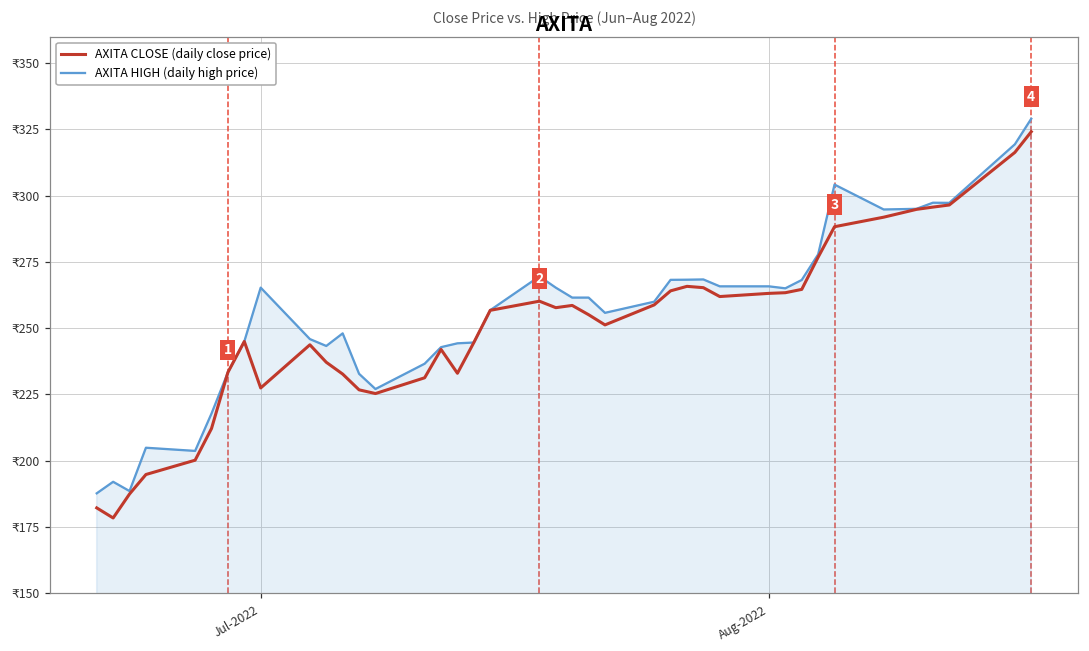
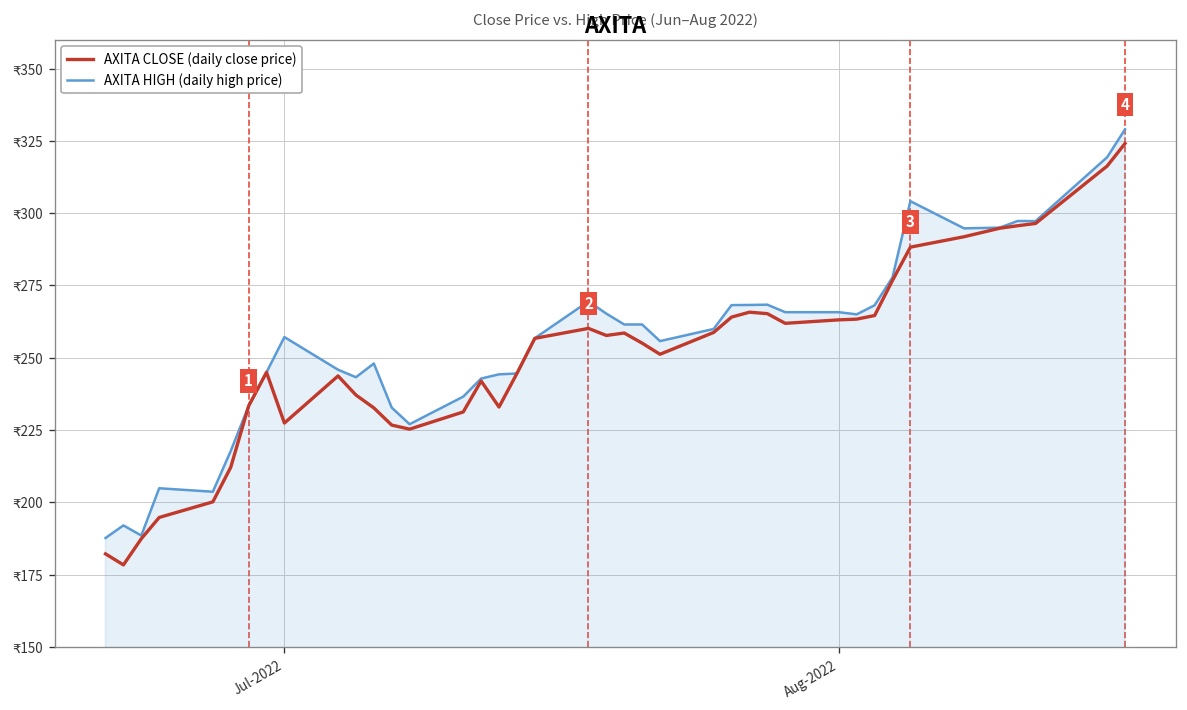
  {
    "AXITA CLOSE (daily close price)": {
      "Jul-2022": "₹227",
      "Aug-2022": "₹263"
    },
    "AXITA HIGH (daily high price)": {
-     "Jul-2022": "₹265",
+     "Jul-2022": "₹257",
      "Aug-2022": "₹266"
    }
  }
